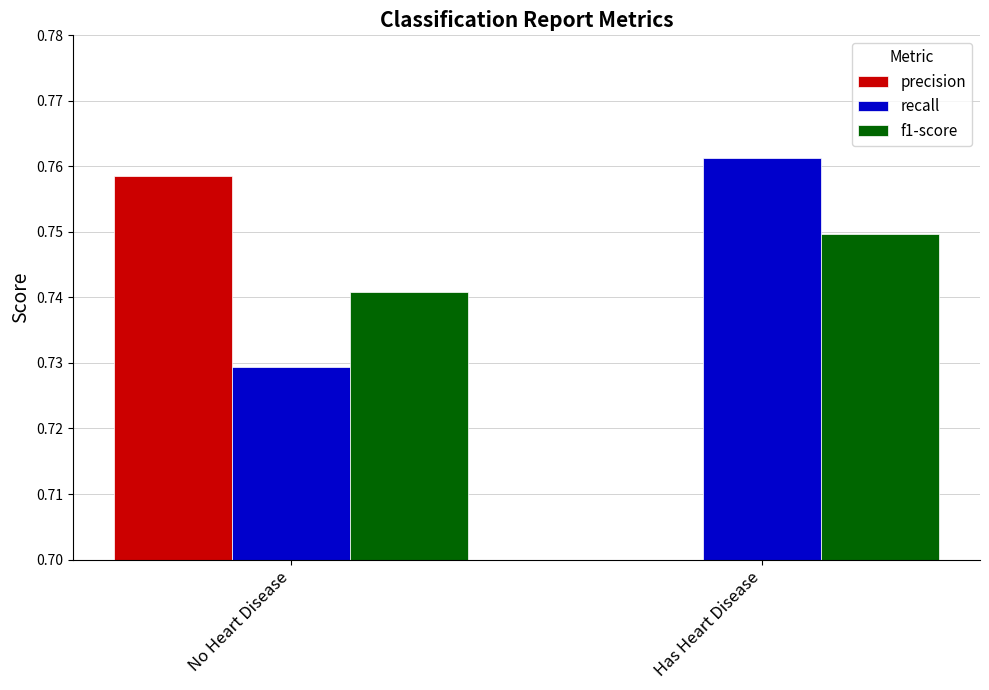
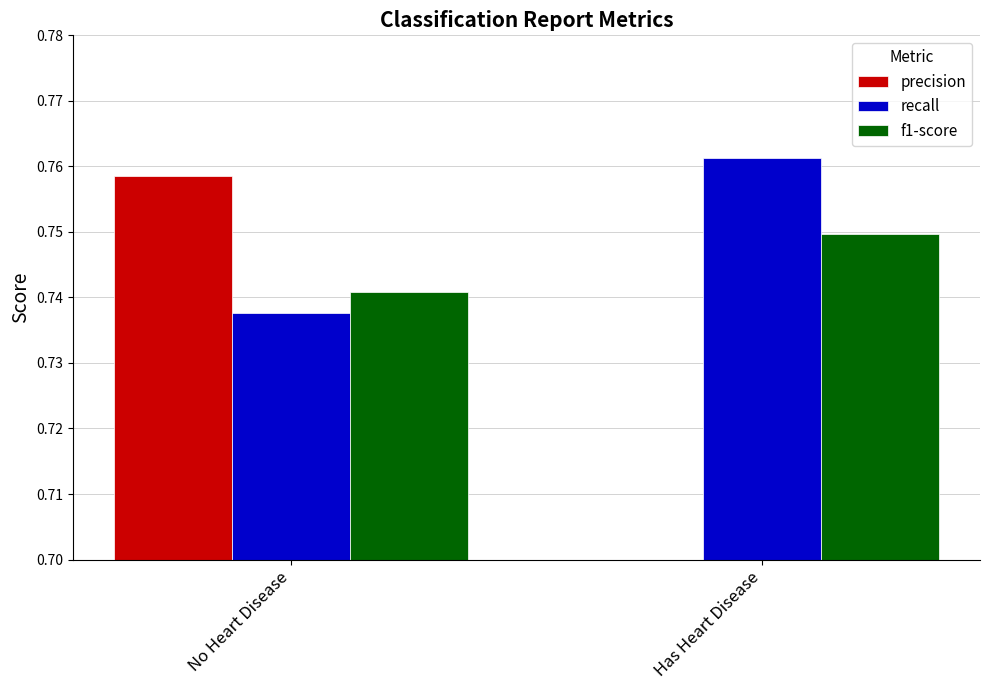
  {
    "precision": {
      "No Heart Disease": 0.758
    },
    "recall": {
-     "No Heart Disease": 0.729,
+     "No Heart Disease": 0.738,
      "Has Heart Disease": 0.761
    },
    "f1-score": {
      "No Heart Disease": 0.741,
      "Has Heart Disease": 0.750
    }
  }
